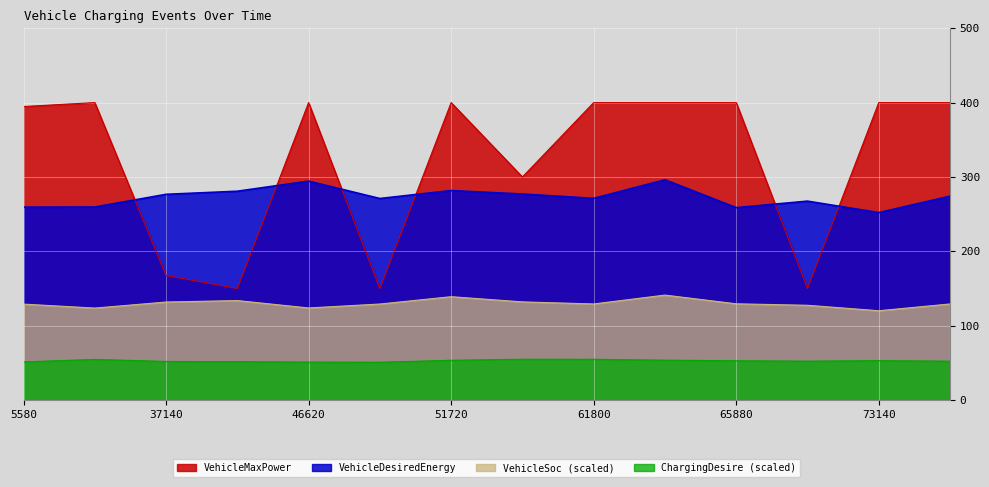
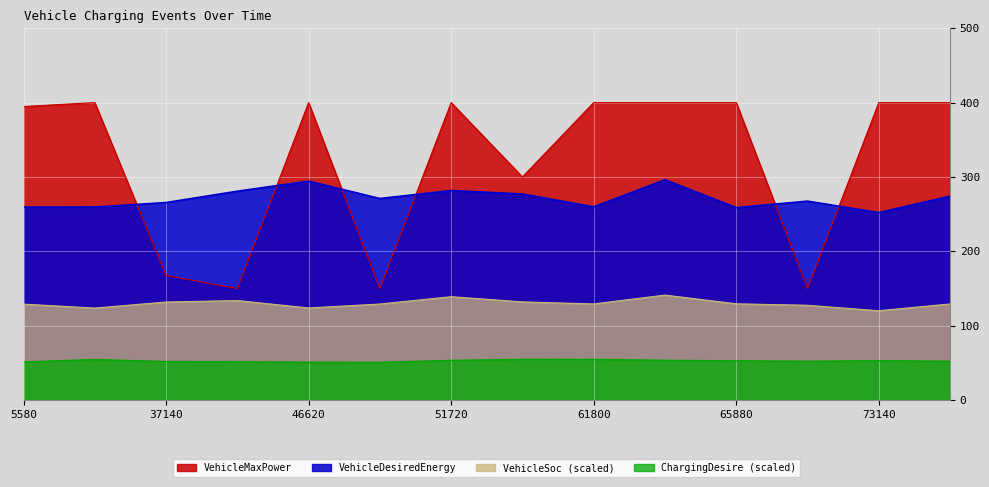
  {
    "VehicleMaxPower": {
      "5580": 390,
      "37140": 170,
      "46620": 400,
      "51720": 400,
      "61800": 400,
      "65880": 400,
      "73140": 400
    },
    "VehicleDesiredEnergy": {
      "5580": 260,
-     "37140": 280,
+     "37140": 270,
      "46620": 290,
      "51720": 280,
-     "61800": 270,
+     "61800": 260,
      "65880": 260,
      "73140": 250
    },
    "VehicleSoc (scaled)": {
      "5580": 130,
      "37140": 130,
      "46620": 120,
      "51720": 140,
      "61800": 130,
      "65880": 130,
      "73140": 120
    },
    "ChargingDesire (scaled)": {
      "5580": 50,
      "37140": 50,
      "46620": 50,
      "51720": 50,
      "61800": 50,
      "65880": 50,
      "73140": 50
    }
  }
